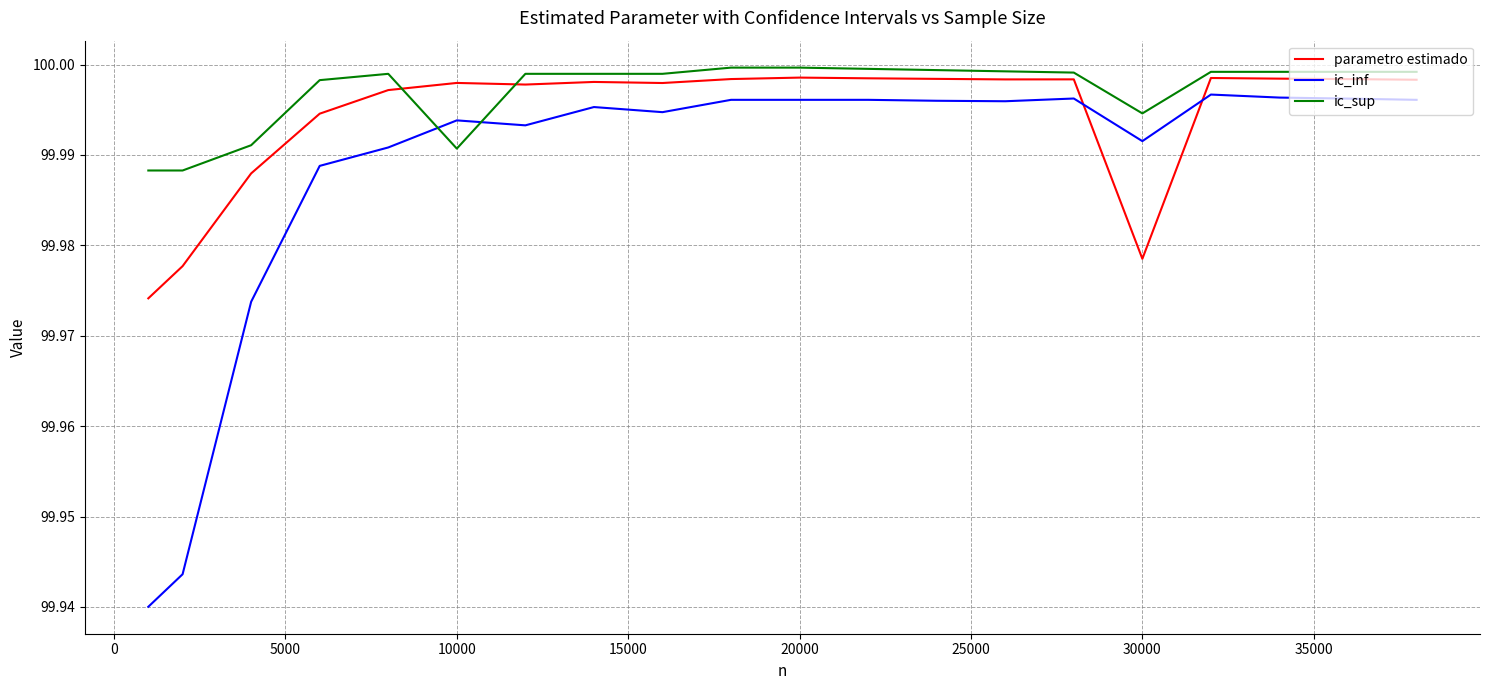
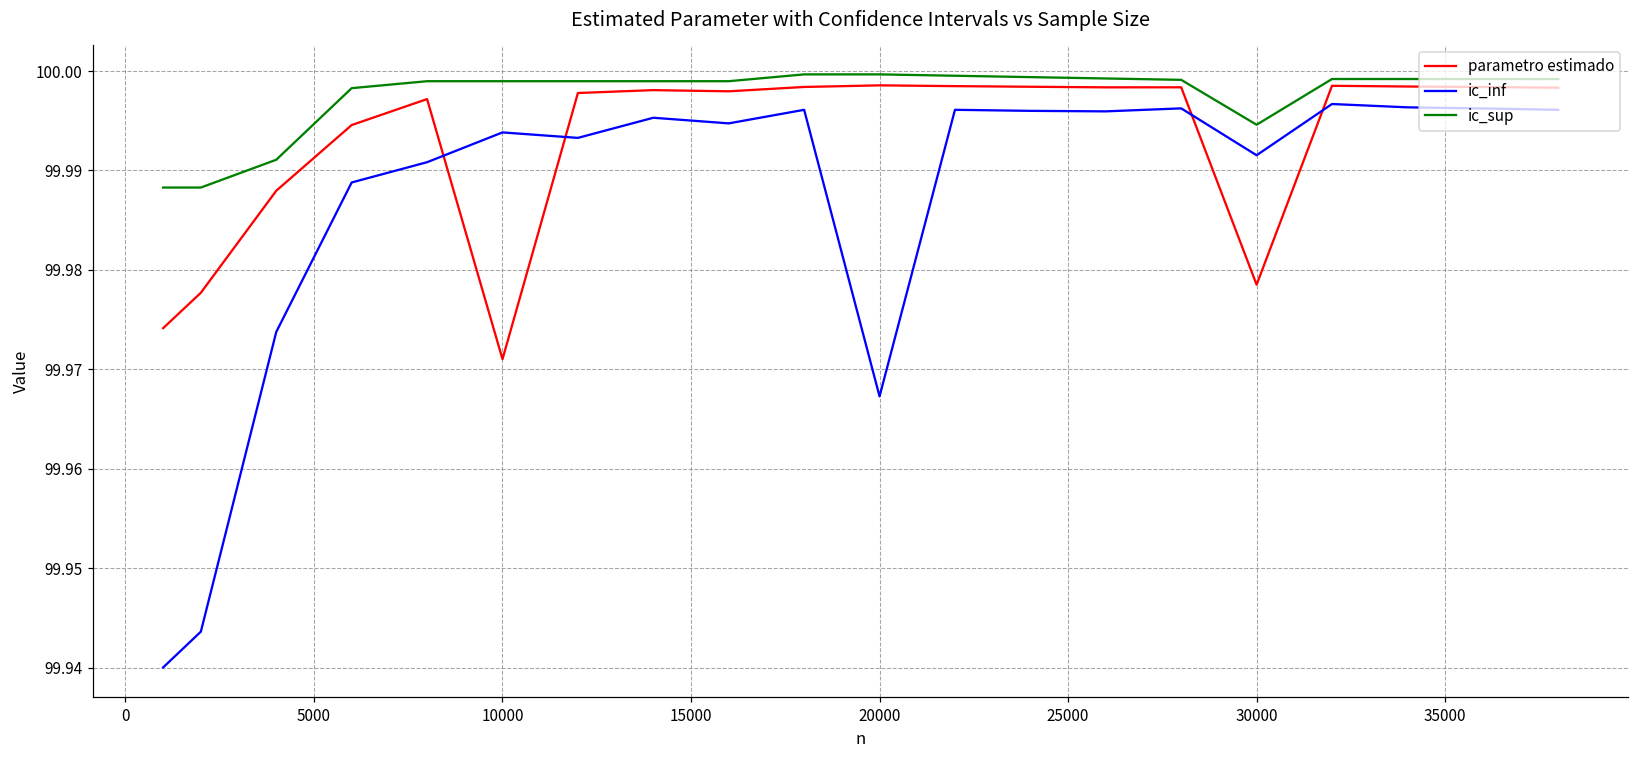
  {
    "parametro estimado": {
-     "10000": 99.998,
+     "10000": 99.971,
      "20000": 99.999,
      "30000": 99.979
    },
    "ic_inf": {
      "10000": 99.994,
-     "20000": 99.996,
+     "20000": 99.967,
      "30000": 99.992
    },
    "ic_sup": {
-     "10000": 99.991,
+     "10000": 99.999,
      "20000": 100.000,
      "30000": 99.995
    }
  }
